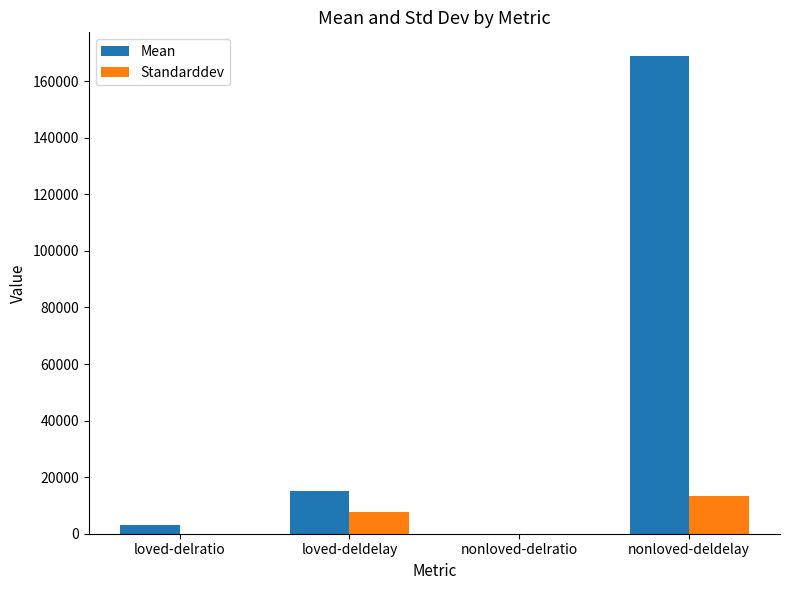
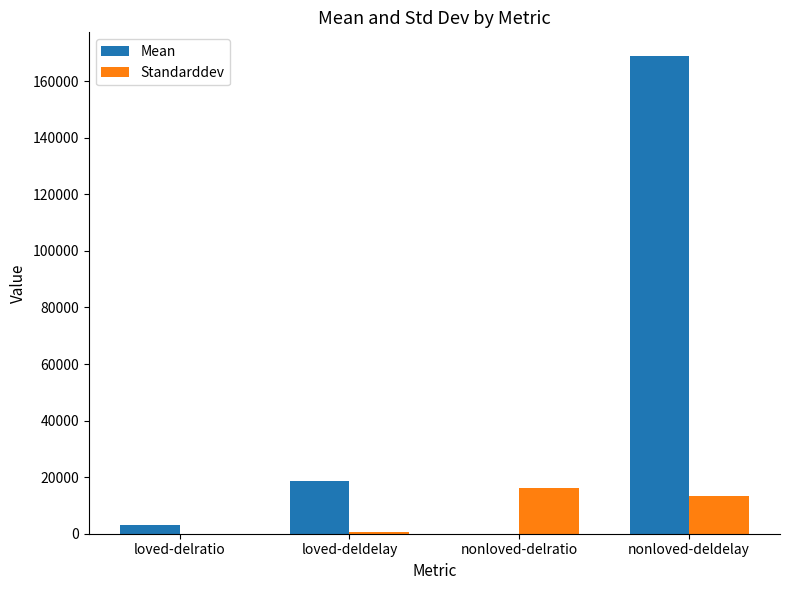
  {
    "Mean": {
      "loved-delratio": 3000,
-     "loved-deldelay": 15000,
+     "loved-deldelay": 19000,
      "nonloved-deldelay": 169000
    },
    "Standarddev": {
-     "loved-deldelay": 8000,
-     "nonloved-delratio": 0,
+     "loved-deldelay": 1000,
+     "nonloved-delratio": 16000,
      "nonloved-deldelay": 13000
    }
  }
